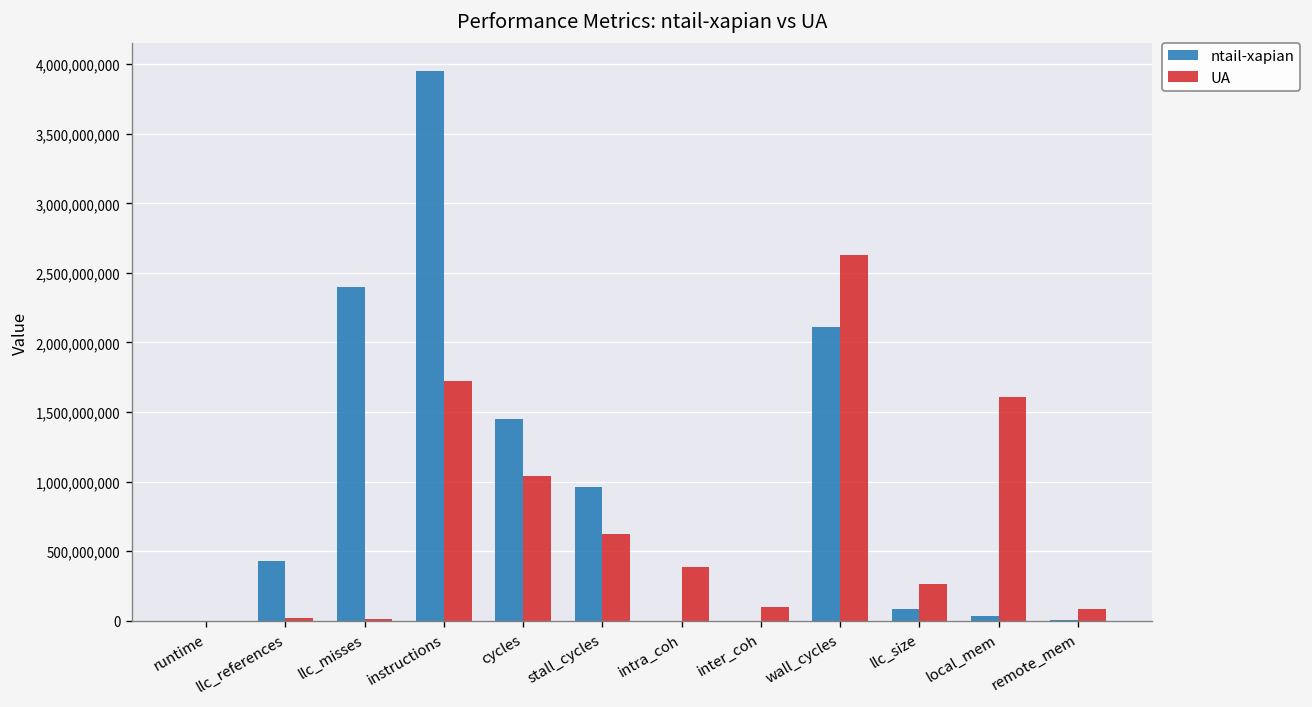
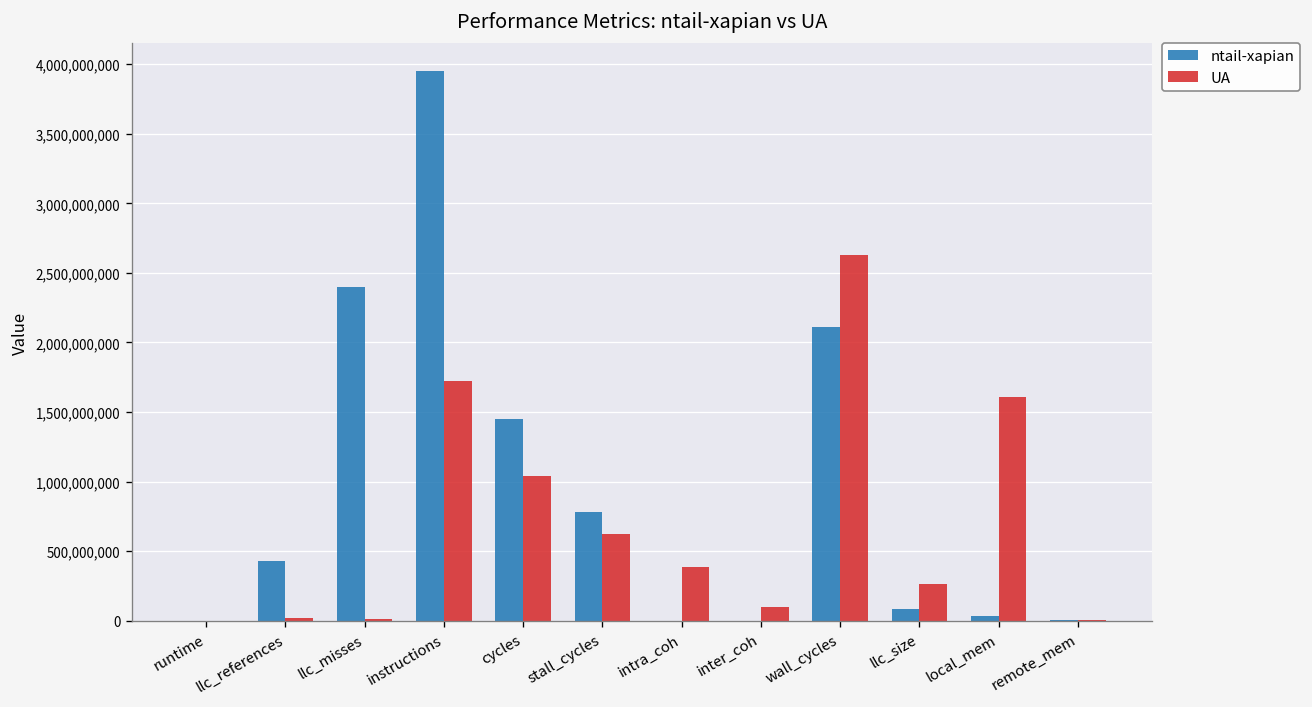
  {
    "ntail-xapian": {
      "llc_references": "430,000,000",
      "llc_misses": "2,400,000,000",
      "instructions": "3,950,000,000",
      "cycles": "1,450,000,000",
-     "stall_cycles": "960,000,000",
+     "stall_cycles": "780,000,000",
      "wall_cycles": "2,110,000,000",
      "llc_size": "80,000,000",
      "local_mem": "40,000,000"
    },
    "UA": {
      "llc_references": "20,000,000",
      "instructions": "1,720,000,000",
      "cycles": "1,040,000,000",
      "stall_cycles": "620,000,000",
      "intra_coh": "390,000,000",
      "inter_coh": "100,000,000",
      "wall_cycles": "2,630,000,000",
      "llc_size": "260,000,000",
      "local_mem": "1,610,000,000",
-     "remote_mem": "90,000,000"
+     "remote_mem": "10,000,000"
    }
  }
